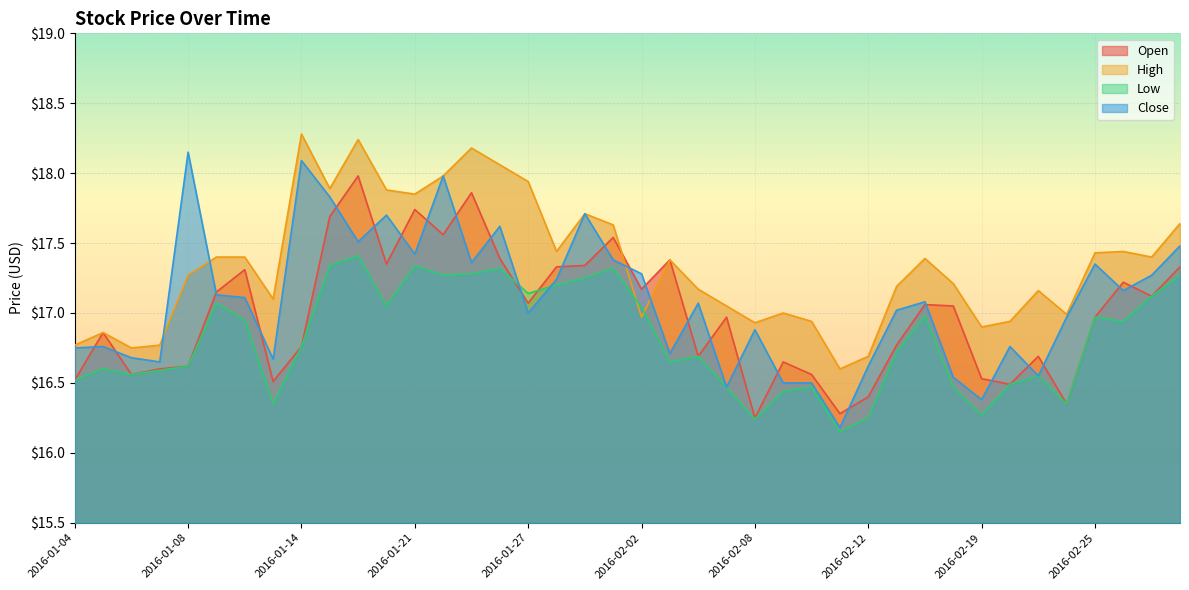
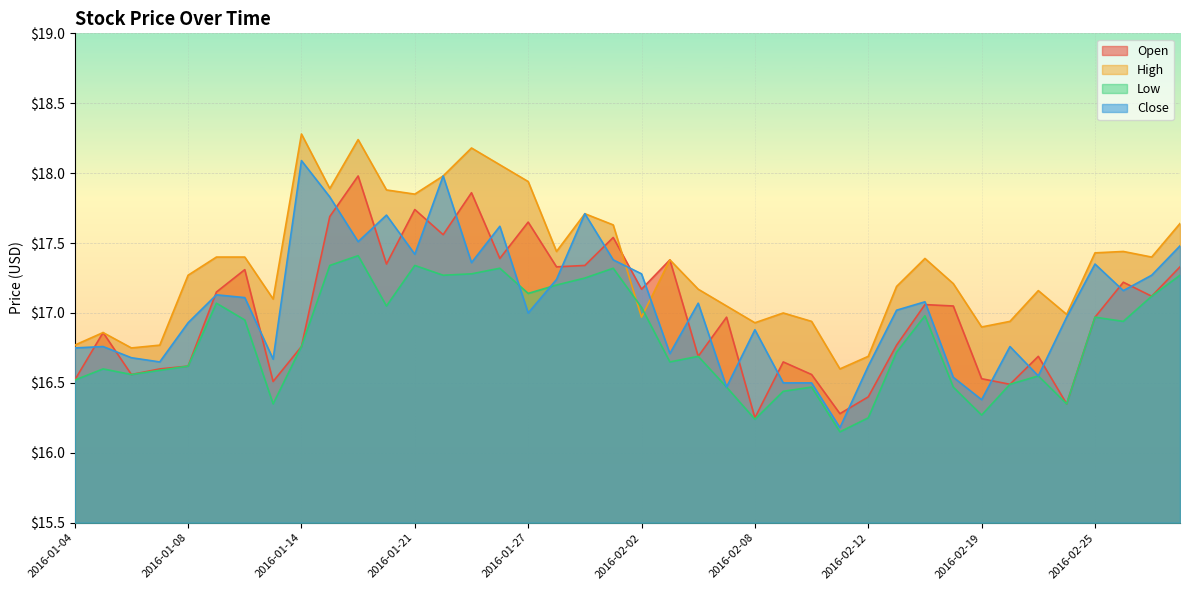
  {
    "Open": {
      "2016-01-21": "$17.74",
-     "2016-01-27": "$17.07",
+     "2016-01-27": "$17.65",
      "2016-02-02": "$17.17",
      "2016-02-12": "$16.40",
      "2016-02-19": "$16.53"
    },
    "High": {
      "2016-02-02": "$16.97"
    },
    "Low": {
      "2016-01-21": "$17.34",
      "2016-01-27": "$17.14",
      "2016-02-12": "$16.25",
      "2016-02-19": "$16.27"
    },
    "Close": {
      "2016-01-04": "$16.75",
-     "2016-01-08": "$18.15",
+     "2016-01-08": "$16.93",
      "2016-01-14": "$18.09",
      "2016-01-21": "$17.42",
      "2016-01-27": "$17.00",
      "2016-02-02": "$17.28",
      "2016-02-08": "$16.88",
      "2016-02-12": "$16.62",
      "2016-02-19": "$16.38",
      "2016-02-25": "$17.35"
    }
  }
